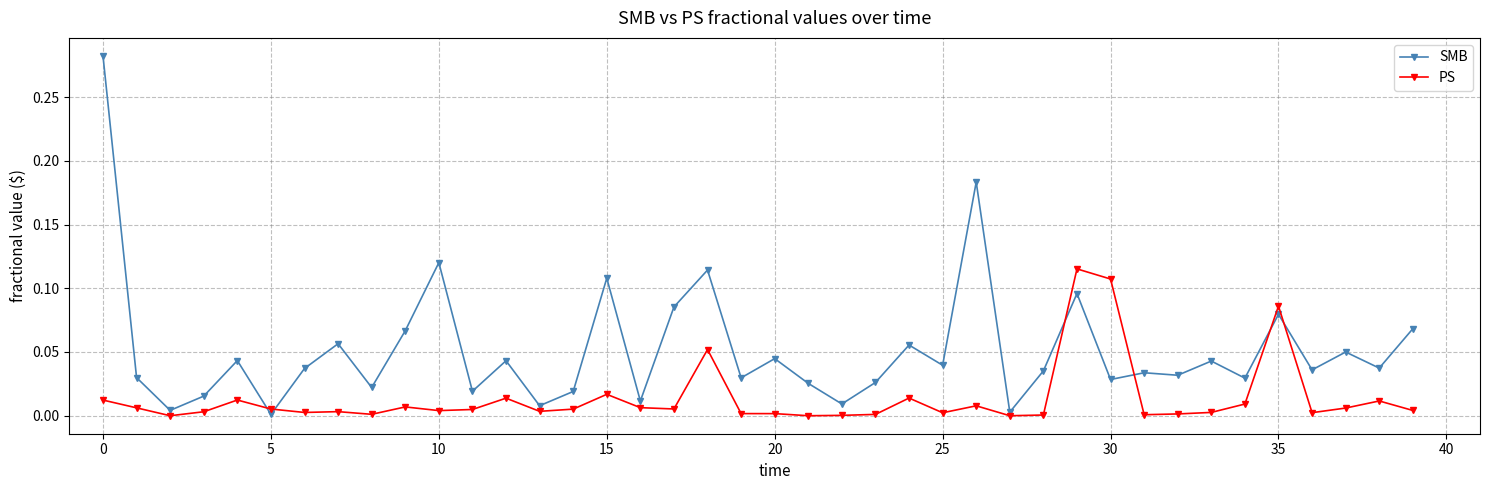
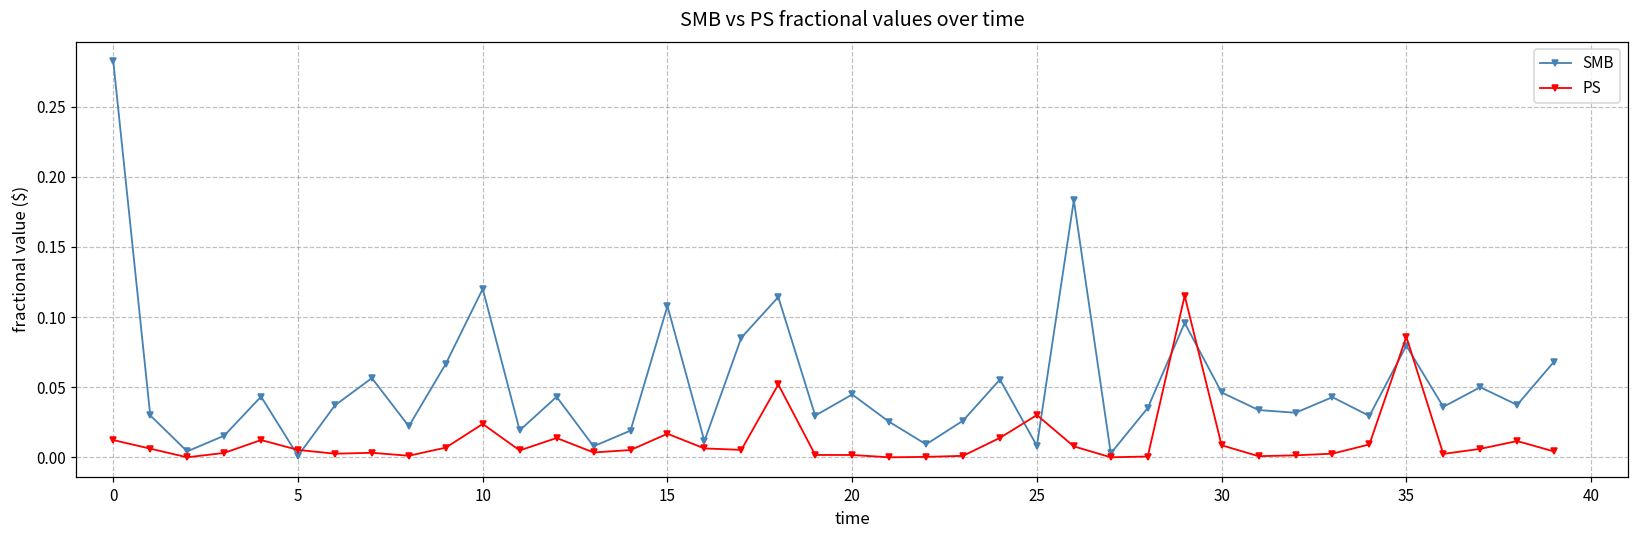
  {
    "SMB": {
      "0": 0.282,
      "5": 0.001,
      "10": 0.120,
      "15": 0.108,
      "20": 0.045,
-     "25": 0.040,
-     "30": 0.028,
+     "25": 0.008,
+     "30": 0.046,
      "35": 0.080
    },
    "PS": {
      "0": 0.012,
      "5": 0.005,
-     "10": 0.004,
+     "10": 0.024,
      "15": 0.017,
      "20": 0.002,
-     "25": 0.002,
-     "30": 0.107,
+     "25": 0.030,
+     "30": 0.009,
      "35": 0.086
    }
  }
